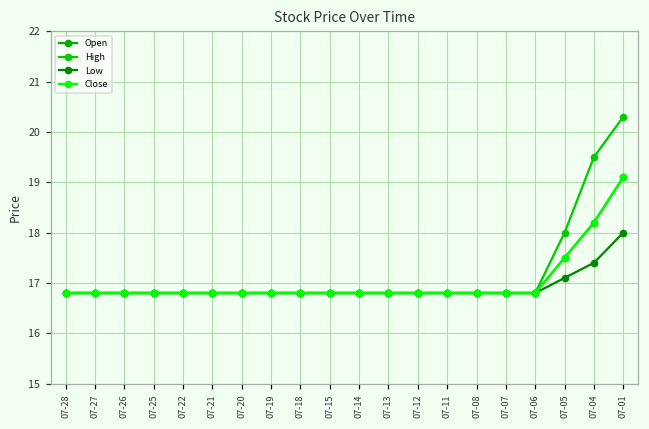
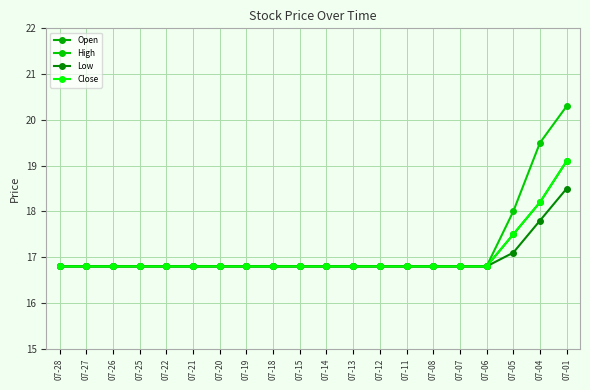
  {
    "Low": {
      "07-05": 17.1,
-     "07-04": 17.4,
-     "07-01": 18.0
+     "07-04": 17.8,
+     "07-01": 18.5
    }
  }
